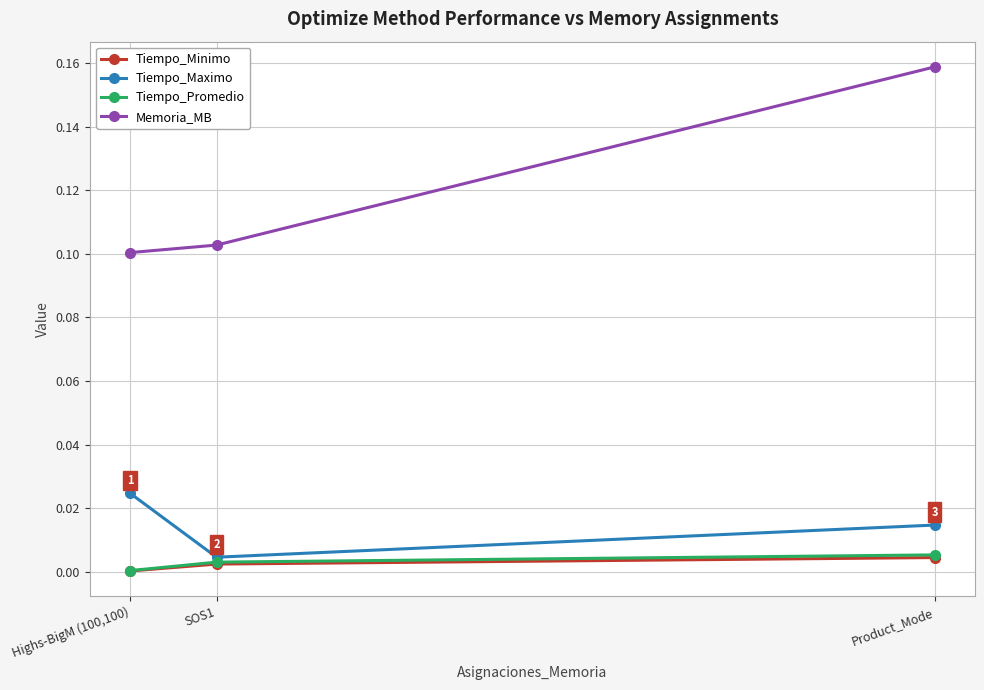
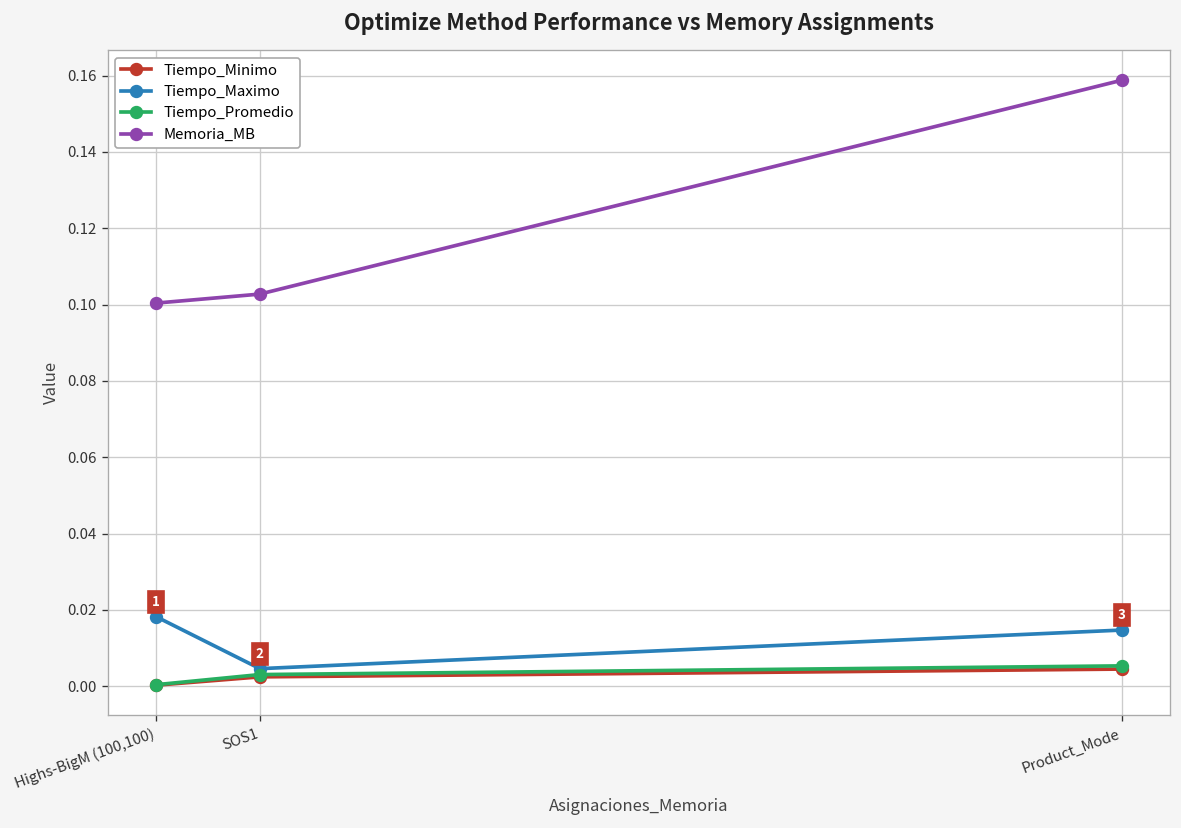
  {
    "Tiempo_Minimo": {
      "Product_Mode": 0.004
    },
    "Tiempo_Maximo": {
-     "Highs-BigM (100,100)": 0.025
+     "Highs-BigM (100,100)": 0.018
    },
    "Tiempo_Promedio": {
      "Product_Mode": 0.005
    },
    "Memoria_MB": {
      "Highs-BigM (100,100)": 0.100,
      "SOS1": 0.103,
      "Product_Mode": 0.159
    }
  }
